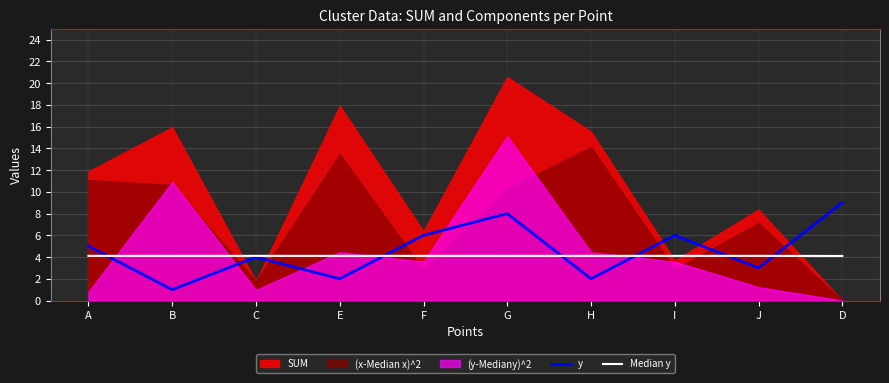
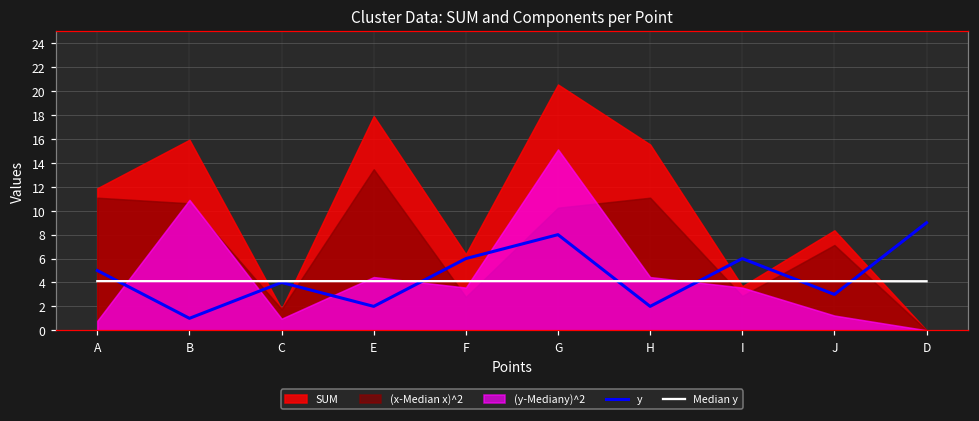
  {
    "y": {
      "A": 5.0,
      "B": 1.0,
      "E": 2.0,
      "F": 6.0,
      "G": 8.0,
      "H": 2.0,
      "I": 6.0,
      "J": 3.0,
      "D": 9.0
    },
    "SUM": {
      "A": 11.9,
      "B": 15.9,
      "E": 17.9,
      "F": 6.4,
      "G": 20.6,
      "H": 15.5,
      "J": 8.4
    },
    "Median y": {
      "A": 4.1,
      "B": 4.1,
      "E": 4.1,
      "F": 4.1,
      "G": 4.1,
      "H": 4.1,
      "I": 4.1,
      "J": 4.1,
      "D": 4.1
    },
    "(x-Median x)^2": {
      "A": 11.1,
      "B": 10.6,
      "E": 13.5,
      "F": 2.8,
      "G": 10.3,
-     "H": 14.1,
+     "H": 11.1,
      "I": 2.9,
      "J": 7.1
    },
    "(y-Mediany)^2": {
      "A": 0.8,
      "B": 10.9,
      "C": 1.0,
      "E": 4.5,
      "F": 3.6,
      "G": 15.1,
      "H": 4.5,
      "J": 1.2
    }
  }
